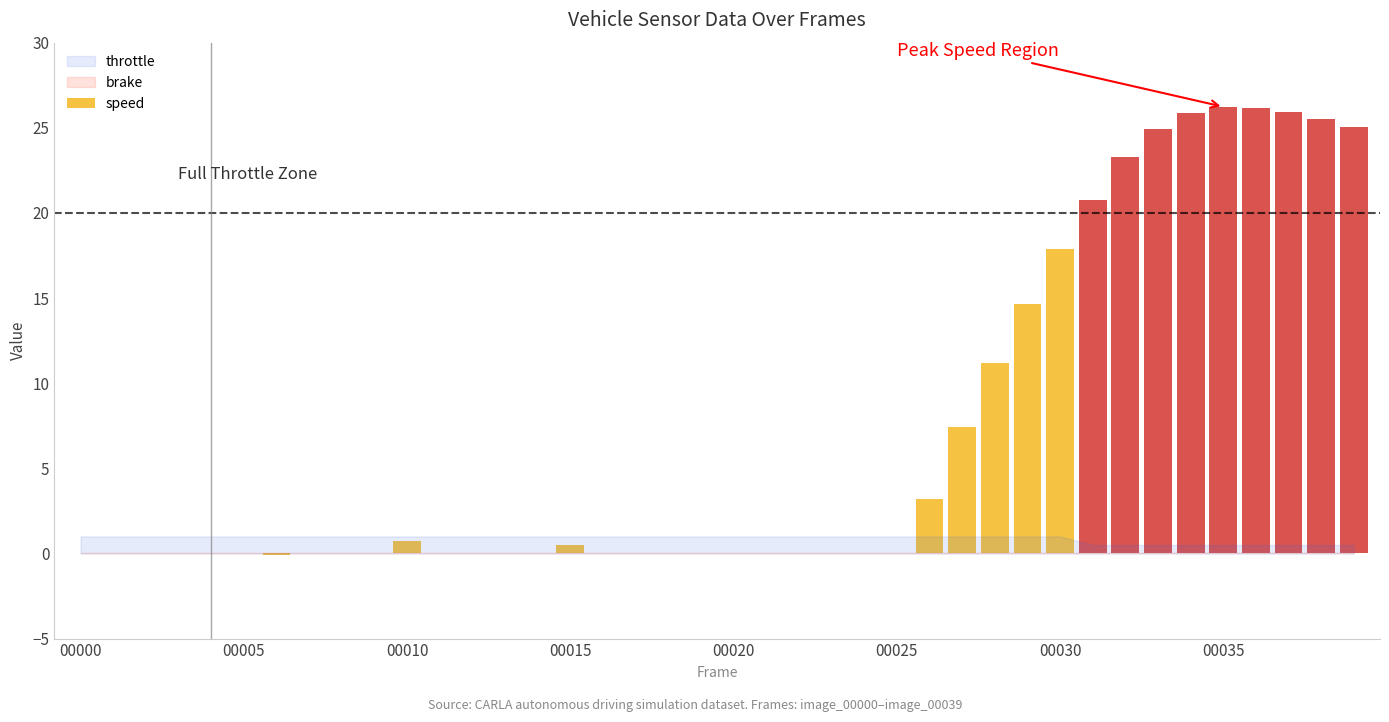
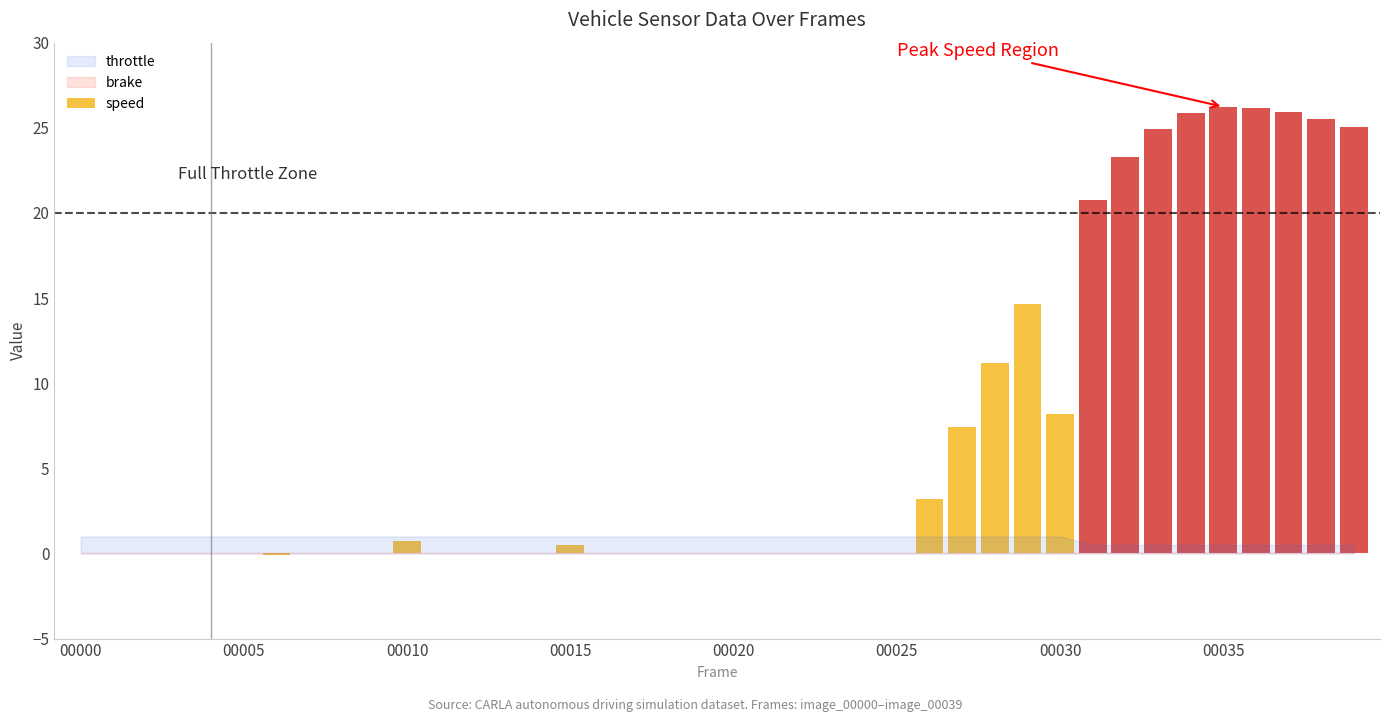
  {
    "speed": {
      "00000": 0.0,
      "00010": 0.7,
      "00015": 0.5,
-     "00030": 17.9,
+     "00030": 8.2,
      "00035": 26.2
    }
  }
